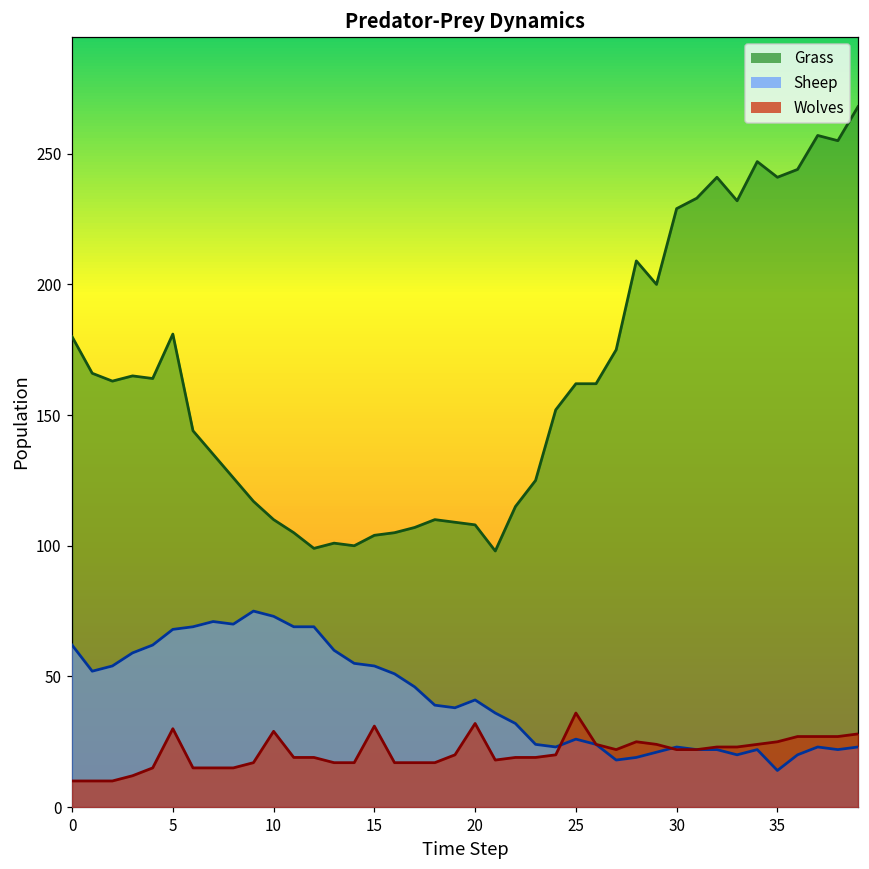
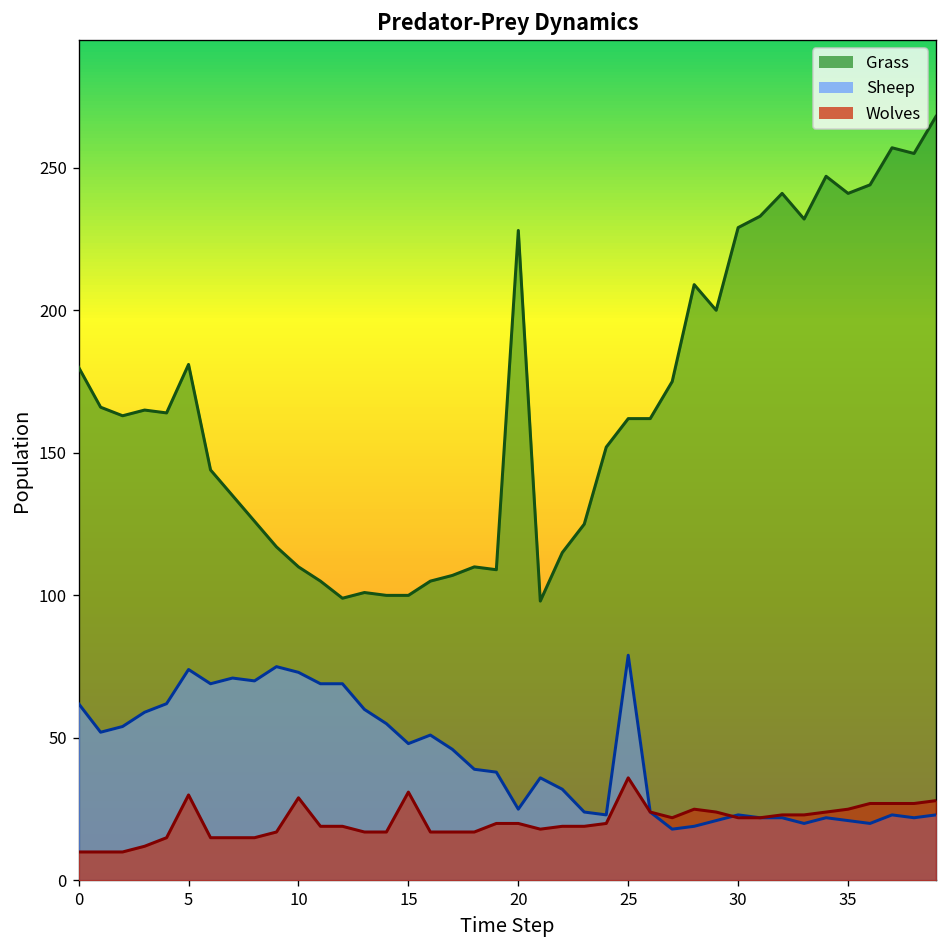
  {
    "Grass": {
      "0": 180,
      "5": 181,
      "10": 110,
-     "15": 104,
-     "20": 108,
+     "15": 100,
+     "20": 228,
      "25": 162,
      "30": 229,
      "35": 241
    },
    "Sheep": {
      "0": 62,
-     "5": 68,
+     "5": 74,
      "10": 73,
-     "15": 54,
-     "20": 41,
-     "25": 26,
-     "35": 14
+     "15": 48,
+     "20": 25,
+     "25": 79,
+     "35": 21
    },
    "Wolves": {
      "0": 10,
      "5": 30,
      "10": 29,
      "15": 31,
-     "20": 32,
+     "20": 20,
      "25": 36,
      "35": 25
    }
  }
